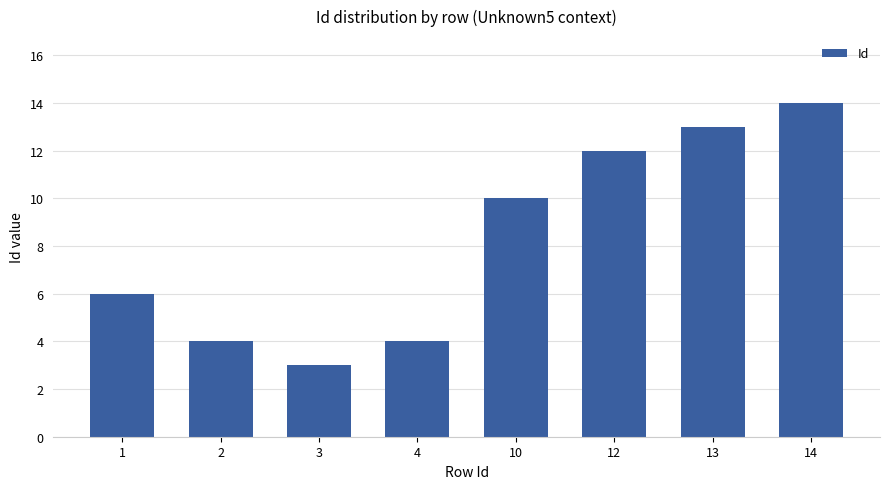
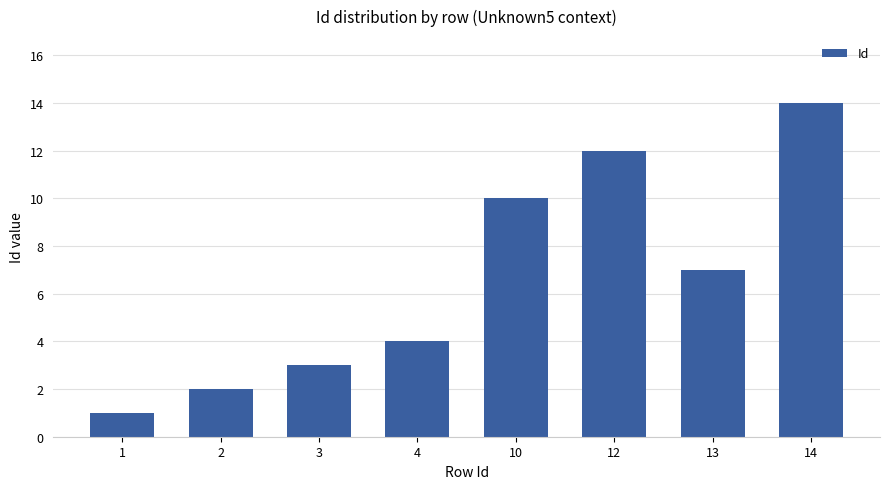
  {
-   "1": 6,
-   "2": 4,
+   "1": 1,
+   "2": 2,
    "3": 3,
    "4": 4,
    "10": 10,
    "12": 12,
-   "13": 13,
+   "13": 7,
    "14": 14
  }
